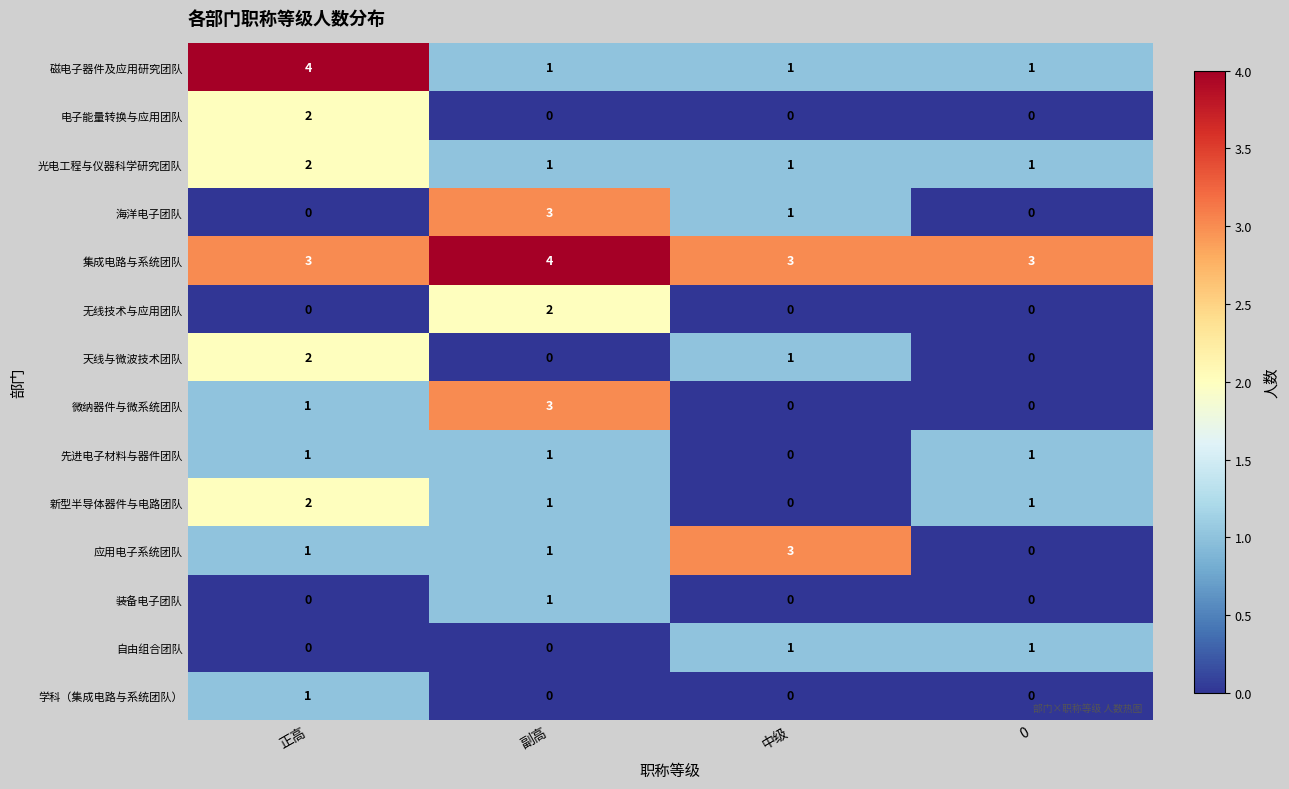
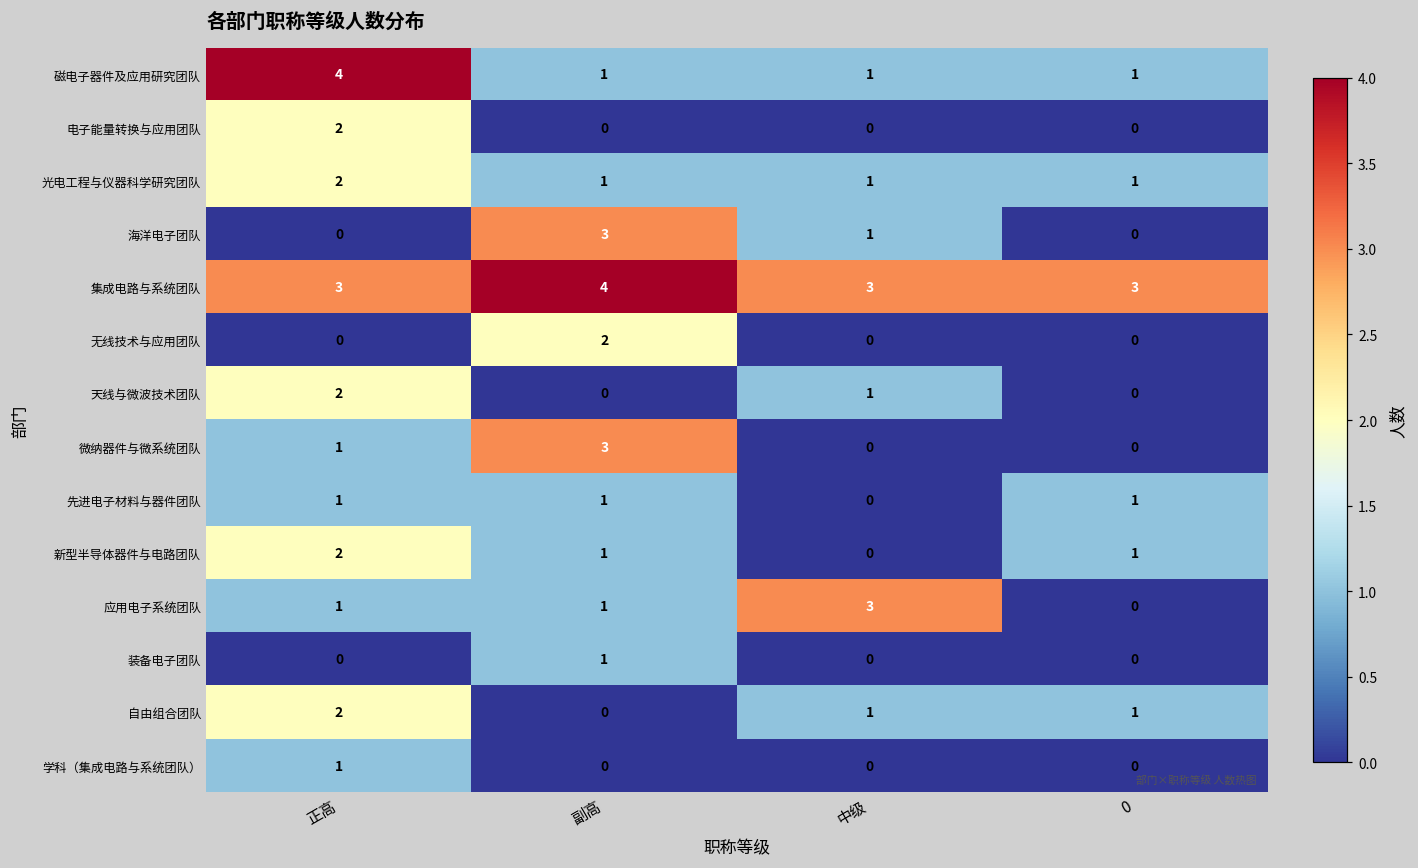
  {
    "磁电子器件及应用研究团队": {
      "正高": 4,
      "副高": 1,
      "中级": 1,
      "0": 1
    },
    "电子能量转换与应用团队": {
      "正高": 2,
      "副高": 0,
      "中级": 0,
      "0": 0
    },
    "光电工程与仪器科学研究团队": {
      "正高": 2,
      "副高": 1,
      "中级": 1,
      "0": 1
    },
    "海洋电子团队": {
      "正高": 0,
      "副高": 3,
      "中级": 1,
      "0": 0
    },
    "集成电路与系统团队": {
      "正高": 3,
      "副高": 4,
      "中级": 3,
      "0": 3
    },
    "无线技术与应用团队": {
      "正高": 0,
      "副高": 2,
      "中级": 0,
      "0": 0
    },
    "天线与微波技术团队": {
      "正高": 2,
      "副高": 0,
      "中级": 1,
      "0": 0
    },
    "微纳器件与微系统团队": {
      "正高": 1,
      "副高": 3,
      "中级": 0,
      "0": 0
    },
    "先进电子材料与器件团队": {
      "正高": 1,
      "副高": 1,
      "中级": 0,
      "0": 1
    },
    "新型半导体器件与电路团队": {
      "正高": 2,
      "副高": 1,
      "中级": 0,
      "0": 1
    },
    "应用电子系统团队": {
      "正高": 1,
      "副高": 1,
      "中级": 3,
      "0": 0
    },
    "装备电子团队": {
      "正高": 0,
      "副高": 1,
      "中级": 0,
      "0": 0
    },
    "自由组合团队": {
-     "正高": 0,
+     "正高": 2,
      "副高": 0,
      "中级": 1,
      "0": 1
    },
    "学科（集成电路与系统团队）": {
      "正高": 1,
      "副高": 0,
      "中级": 0
    }
  }
